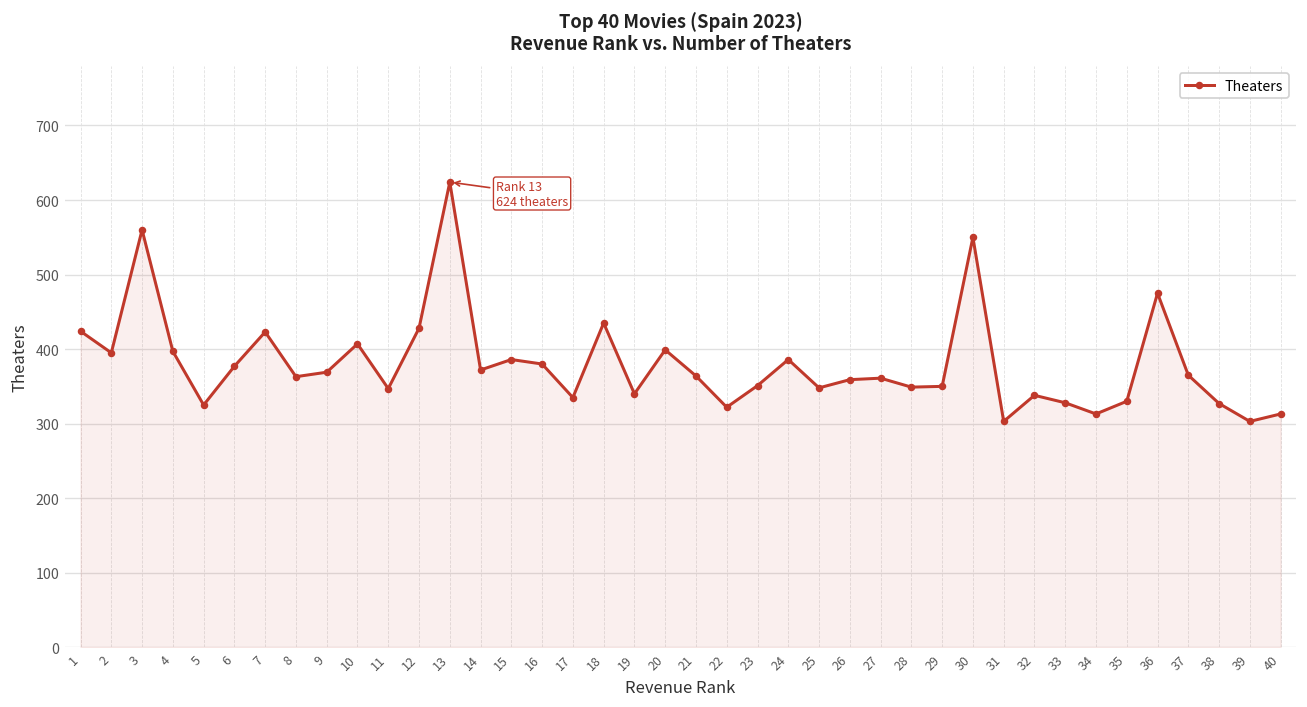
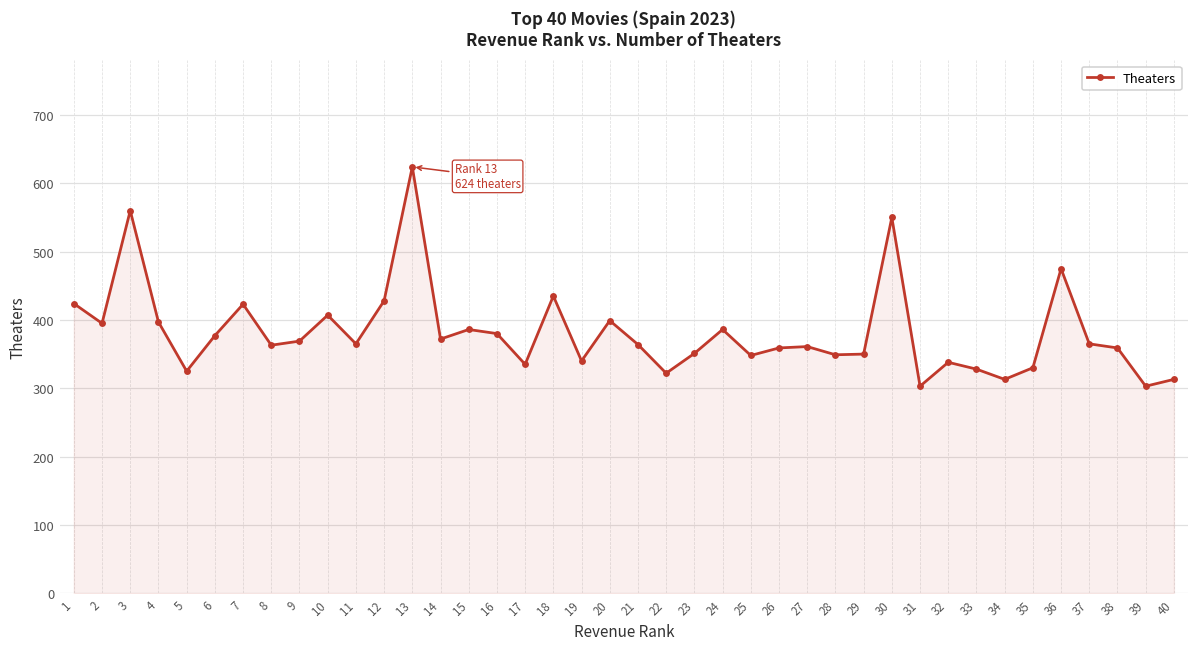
  {
    "1": 420,
    "2": 400,
    "3": 560,
    "4": 400,
    "5": 330,
    "6": 380,
    "7": 420,
    "8": 360,
    "9": 370,
    "10": 410,
-   "11": 350,
+   "11": 370,
    "12": 430,
    "14": 370,
    "15": 390,
    "16": 380,
    "17": 340,
    "18": 440,
    "19": 340,
    "20": 400,
    "21": 360,
    "22": 320,
    "23": 350,
    "24": 390,
    "25": 350,
    "26": 360,
    "27": 360,
    "28": 350,
    "29": 350,
    "30": 550,
    "31": 300,
    "32": 340,
    "33": 330,
    "34": 310,
    "35": 330,
    "36": 480,
    "37": 370,
-   "38": 330,
+   "38": 360,
    "39": 300,
    "40": 310
  }
